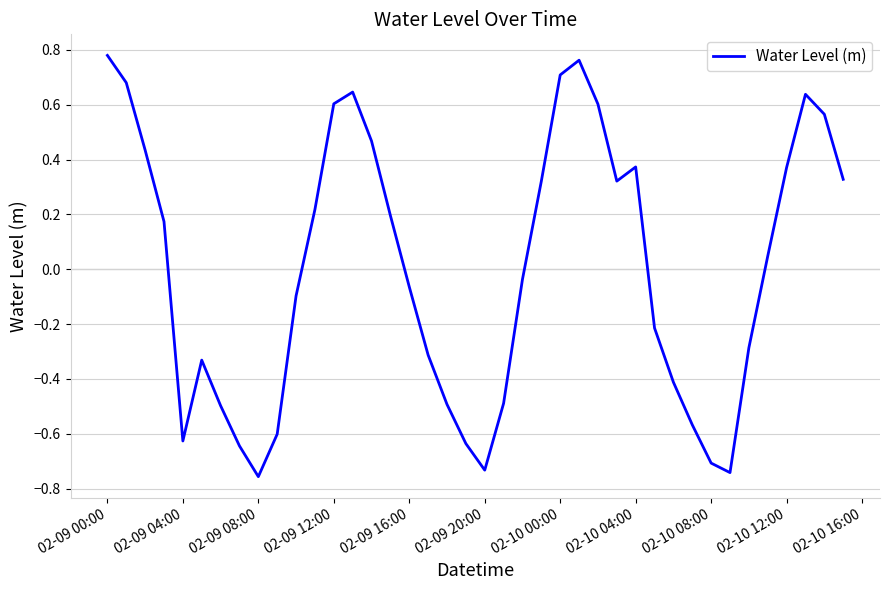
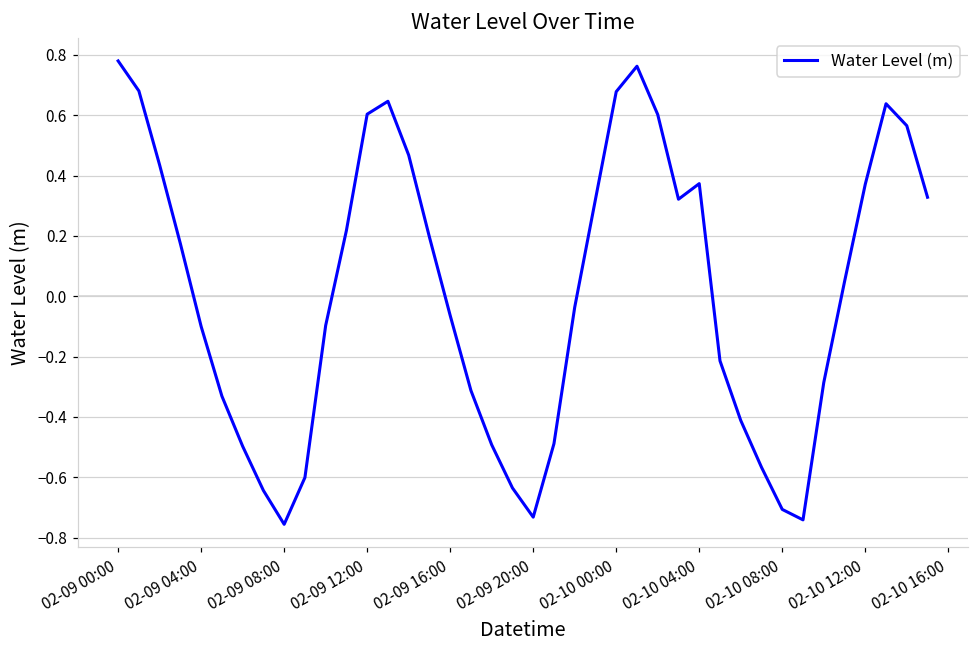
  {
    "02-09 00:00": 0.78,
-   "02-09 04:00": -0.63,
+   "02-09 04:00": -0.10,
    "02-09 08:00": -0.76,
    "02-09 12:00": 0.60,
    "02-09 16:00": -0.06,
    "02-09 20:00": -0.73,
-   "02-10 00:00": 0.71,
+   "02-10 00:00": 0.68,
    "02-10 04:00": 0.37,
    "02-10 08:00": -0.71,
    "02-10 12:00": 0.37
  }
